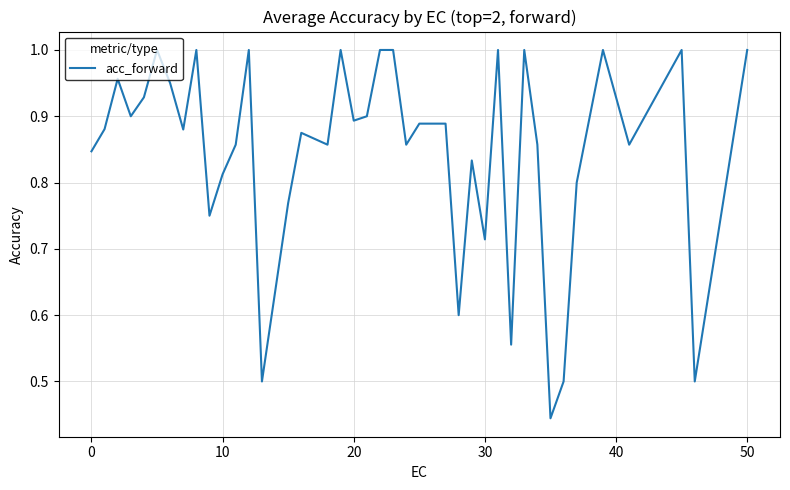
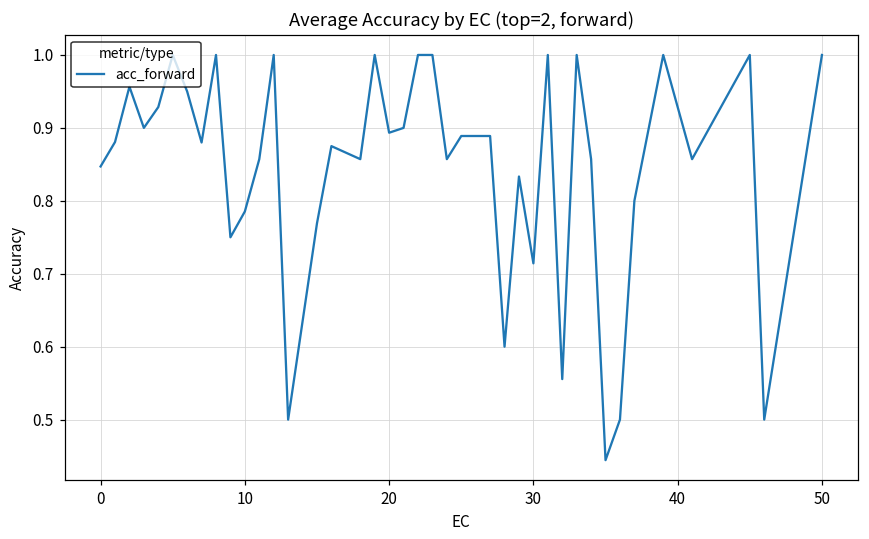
  {
    "0": 0.85,
-   "10": 0.81,
+   "10": 0.79,
    "20": 0.89,
    "30": 0.71,
    "50": 1.00
  }
